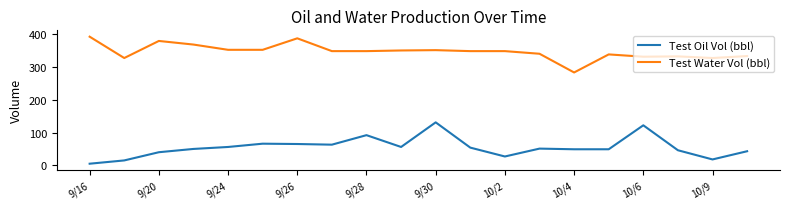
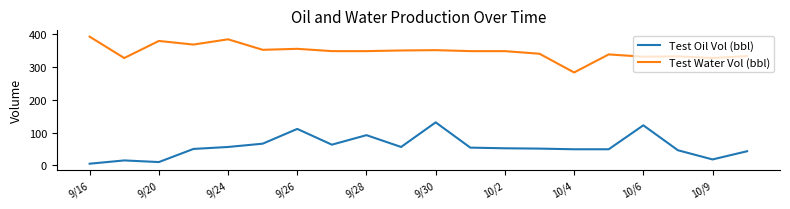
  {
    "Test Oil Vol (bbl)": {
      "9/16": 10,
-     "9/20": 40,
+     "9/20": 10,
      "9/24": 60,
-     "9/26": 70,
+     "9/26": 110,
      "9/28": 90,
      "9/30": 130,
-     "10/2": 30,
+     "10/2": 50,
      "10/4": 50,
      "10/6": 120,
      "10/9": 20
    },
    "Test Water Vol (bbl)": {
      "9/16": 390,
      "9/20": 380,
-     "9/24": 350,
-     "9/26": 390,
+     "9/24": 380,
+     "9/26": 360,
      "9/28": 350,
      "9/30": 350,
      "10/2": 350,
      "10/4": 280
    }
  }
